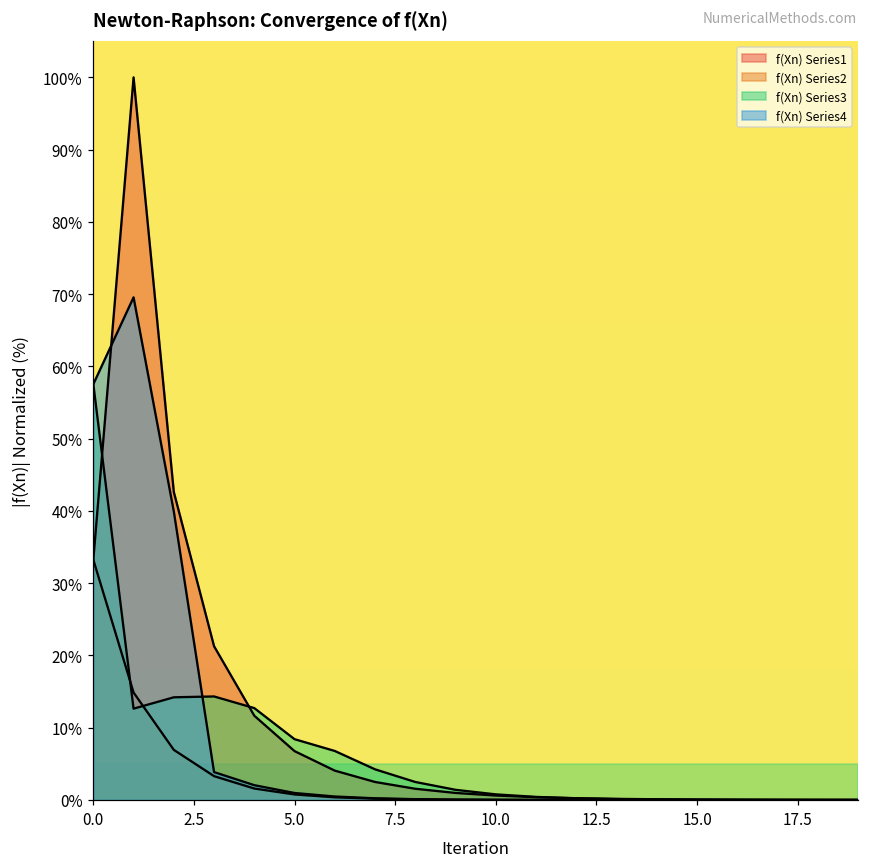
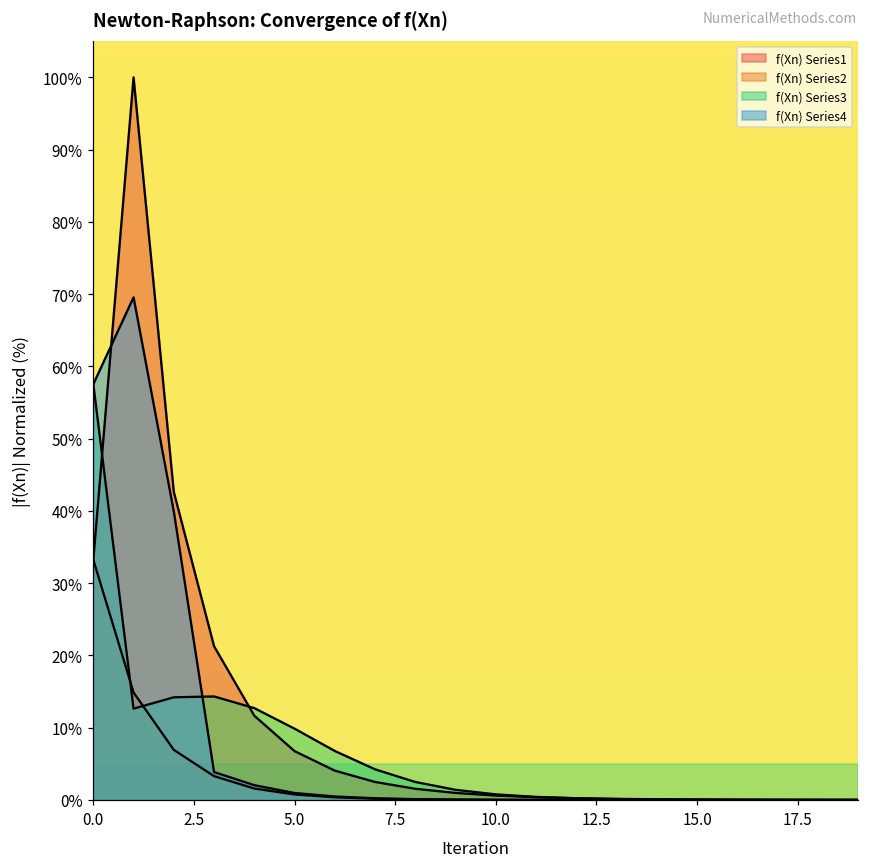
  {
    "f(Xn) Series3": {
-     "5.0": "8%"
+     "5.0": "10%"
    }
  }
